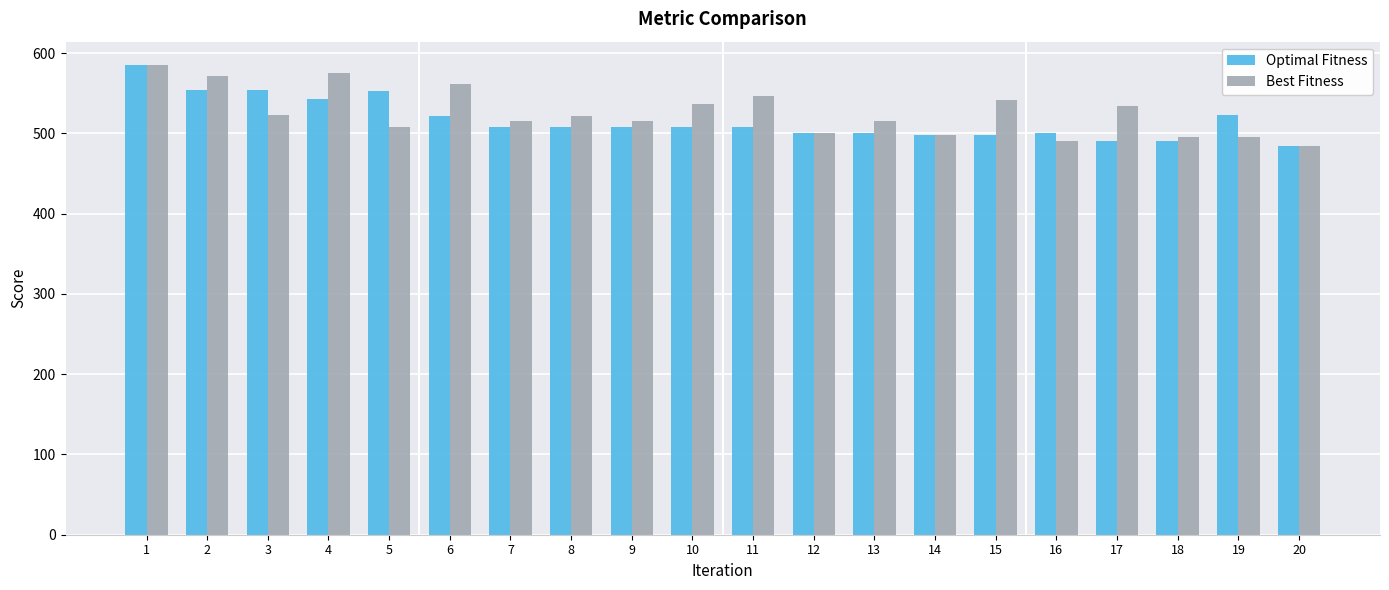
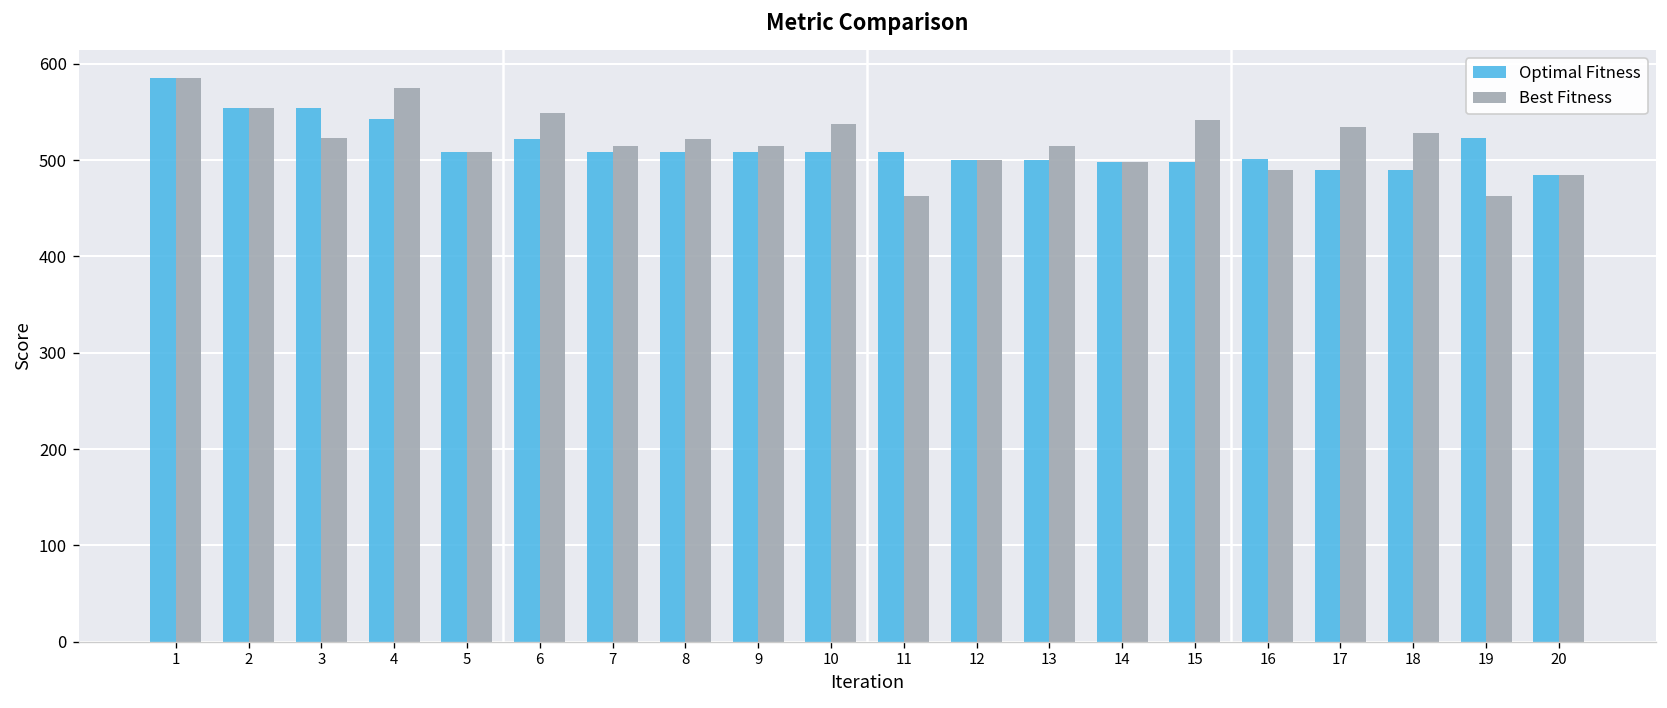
  {
    "Optimal Fitness": {
      "1": 590,
      "2": 550,
      "3": 550,
      "4": 540,
-     "5": 550,
+     "5": 510,
      "6": 520,
      "7": 510,
      "8": 510,
      "9": 510,
      "10": 510,
      "11": 510,
      "12": 500,
      "13": 500,
      "14": 500,
      "15": 500,
      "16": 500,
      "17": 490,
      "18": 490,
      "19": 520,
      "20": 480
    },
    "Best Fitness": {
      "1": 590,
-     "2": 570,
+     "2": 550,
      "3": 520,
      "4": 580,
      "5": 510,
-     "6": 560,
+     "6": 550,
      "7": 520,
      "8": 520,
      "9": 520,
      "10": 540,
-     "11": 550,
+     "11": 460,
      "12": 500,
      "13": 520,
      "14": 500,
      "15": 540,
      "16": 490,
      "17": 530,
-     "18": 500,
-     "19": 500,
+     "18": 530,
+     "19": 460,
      "20": 480
    }
  }
